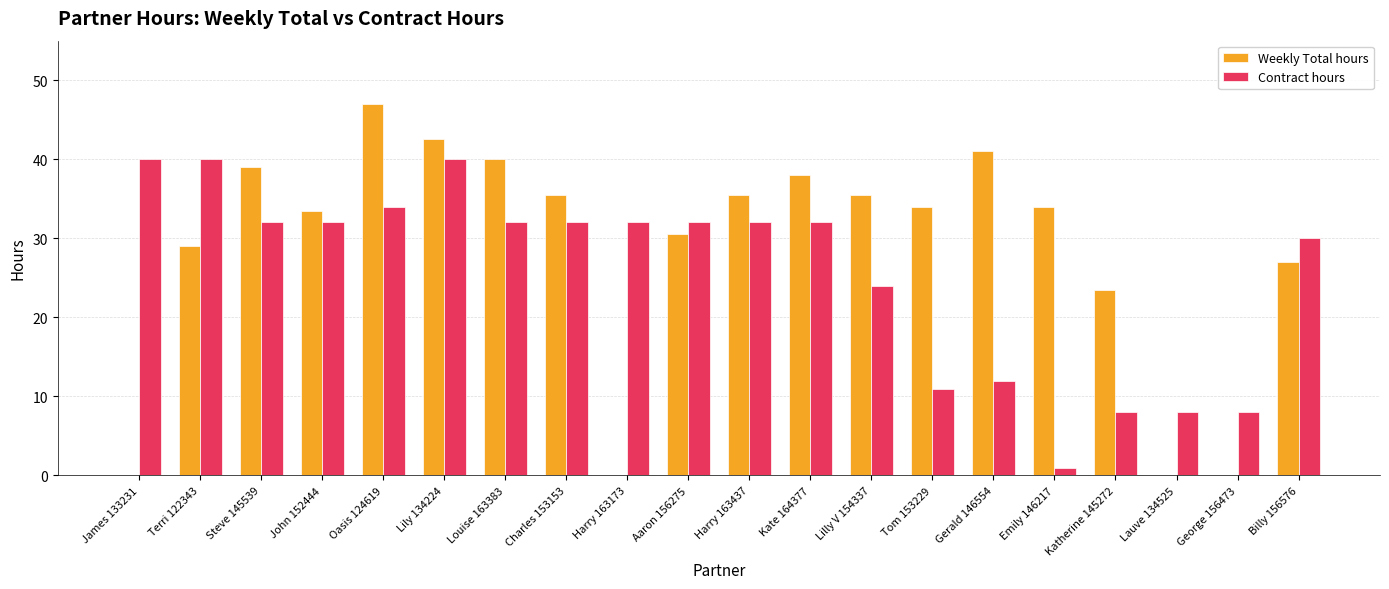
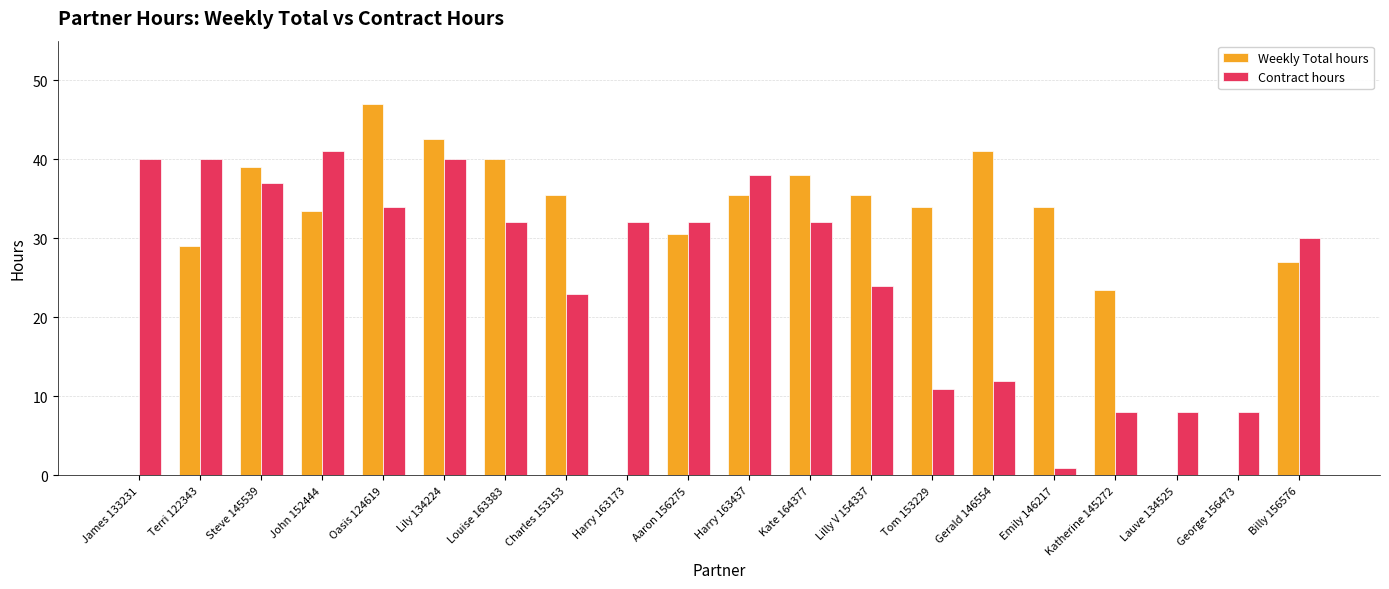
  {
    "Weekly Total hours": {
      "James 133231": 0,
      "Terri 122343": 29,
      "Steve 145539": 39,
      "John 152444": 33,
      "Oasis 124619": 47,
      "Lily 134224": 42,
      "Louise 163383": 40,
      "Charles 153153": 36,
      "Harry 163173": 0,
      "Aaron 156275": 31,
      "Harry 163437": 36,
      "Kate 164377": 38,
      "Lilly V 154337": 36,
      "Tom 153229": 34,
      "Gerald 146554": 41,
      "Emily 146217": 34,
      "Katherine 145272": 24,
      "Lauve 134525": 0,
      "George 156473": 0,
      "Billy 156576": 27
    },
    "Contract hours": {
      "James 133231": 40,
      "Terri 122343": 40,
-     "Steve 145539": 32,
-     "John 152444": 32,
+     "Steve 145539": 37,
+     "John 152444": 41,
      "Oasis 124619": 34,
      "Lily 134224": 40,
      "Louise 163383": 32,
-     "Charles 153153": 32,
+     "Charles 153153": 23,
      "Harry 163173": 32,
      "Aaron 156275": 32,
-     "Harry 163437": 32,
+     "Harry 163437": 38,
      "Kate 164377": 32,
      "Lilly V 154337": 24,
      "Tom 153229": 11,
      "Gerald 146554": 12,
      "Emily 146217": 1,
      "Katherine 145272": 8,
      "Lauve 134525": 8,
      "George 156473": 8,
      "Billy 156576": 30
    }
  }
